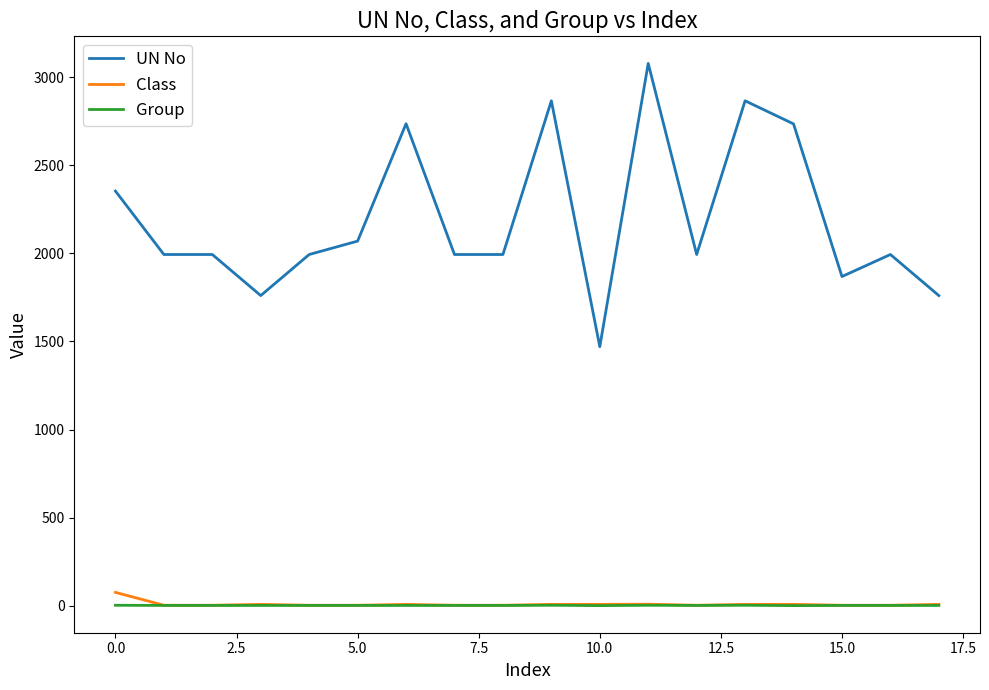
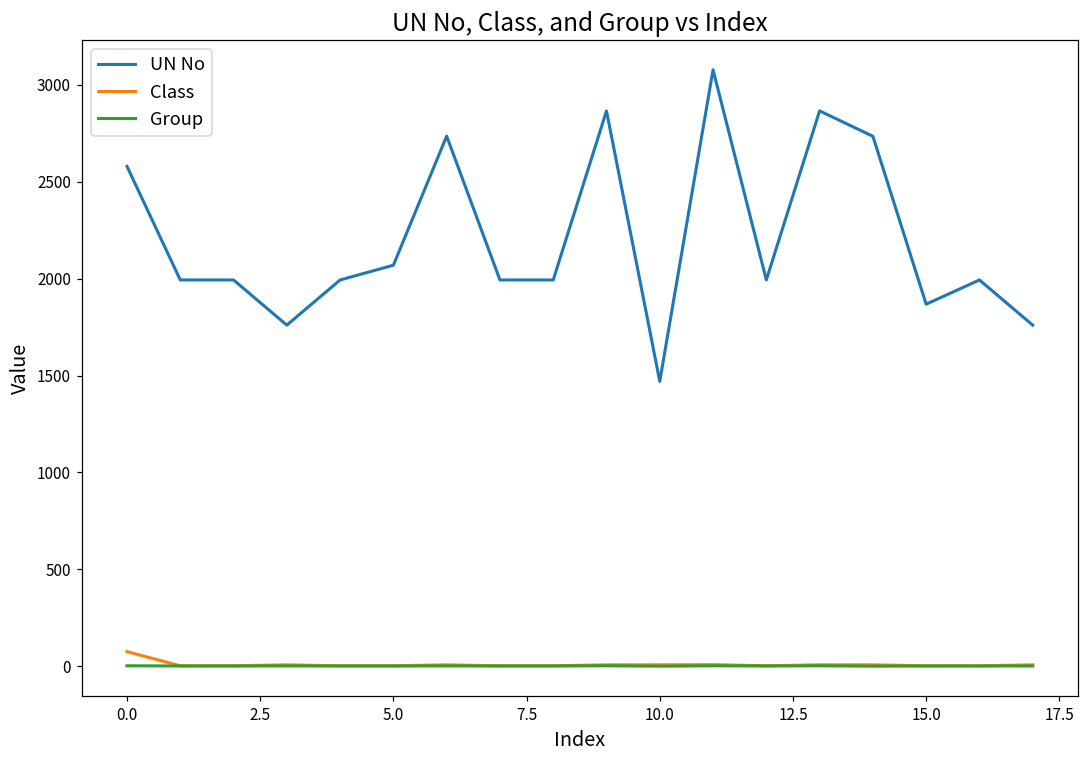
  {
    "UN No": {
-     "0.0": 2350,
+     "0.0": 2580,
      "5.0": 2070,
      "10.0": 1470,
      "15.0": 1870
    },
    "Class": {
      "0.0": 80
    },
    "Group": {
      "0.0": 0
    }
  }
